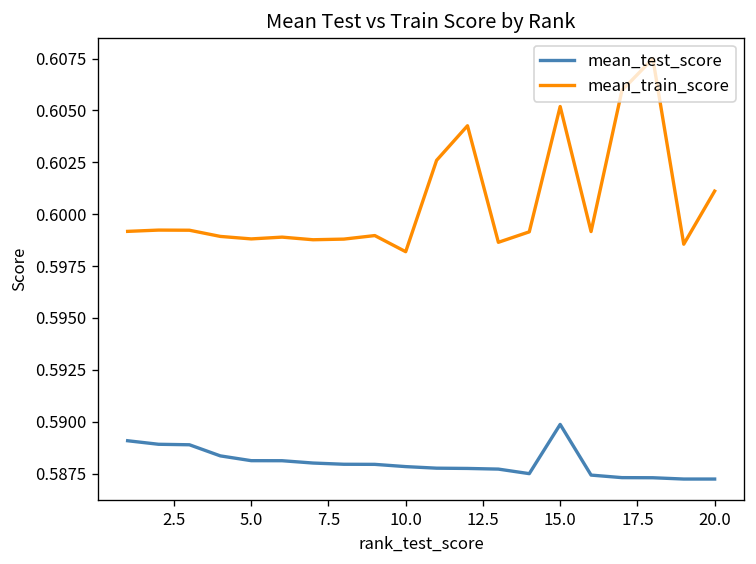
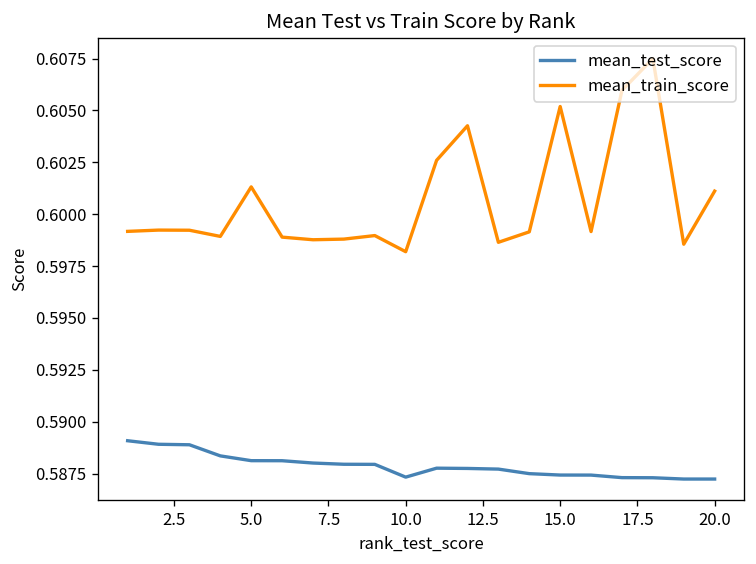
  {
    "mean_test_score": {
      "5.0": 0.5881,
-     "10.0": 0.5878,
-     "15.0": 0.5899,
+     "10.0": 0.5873,
+     "15.0": 0.5874,
      "20.0": 0.5872
    },
    "mean_train_score": {
-     "5.0": 0.5988,
+     "5.0": 0.6013,
      "10.0": 0.5982,
      "15.0": 0.6052,
      "20.0": 0.6011
    }
  }
